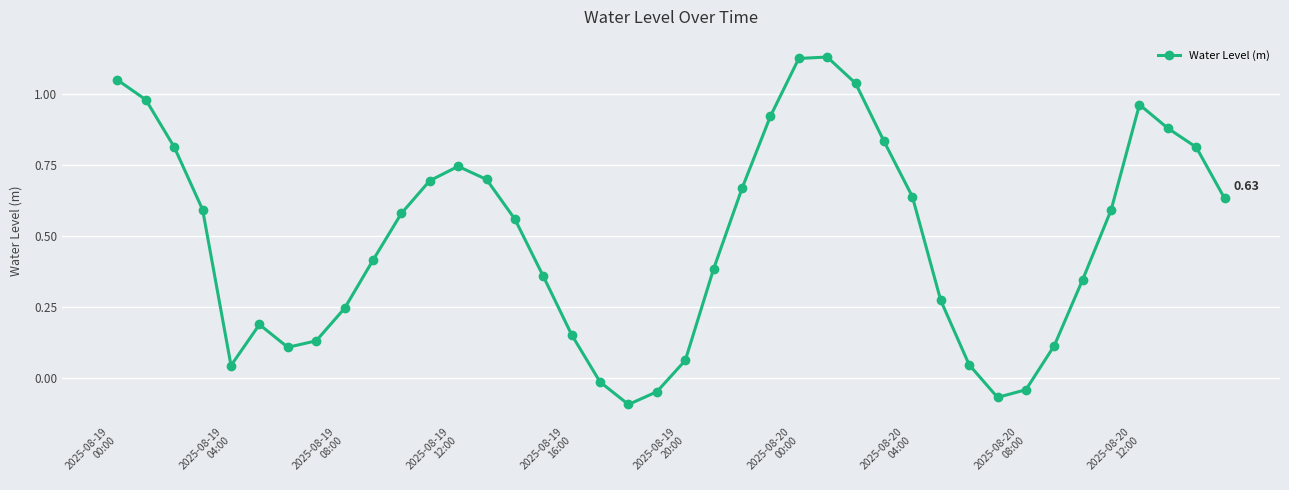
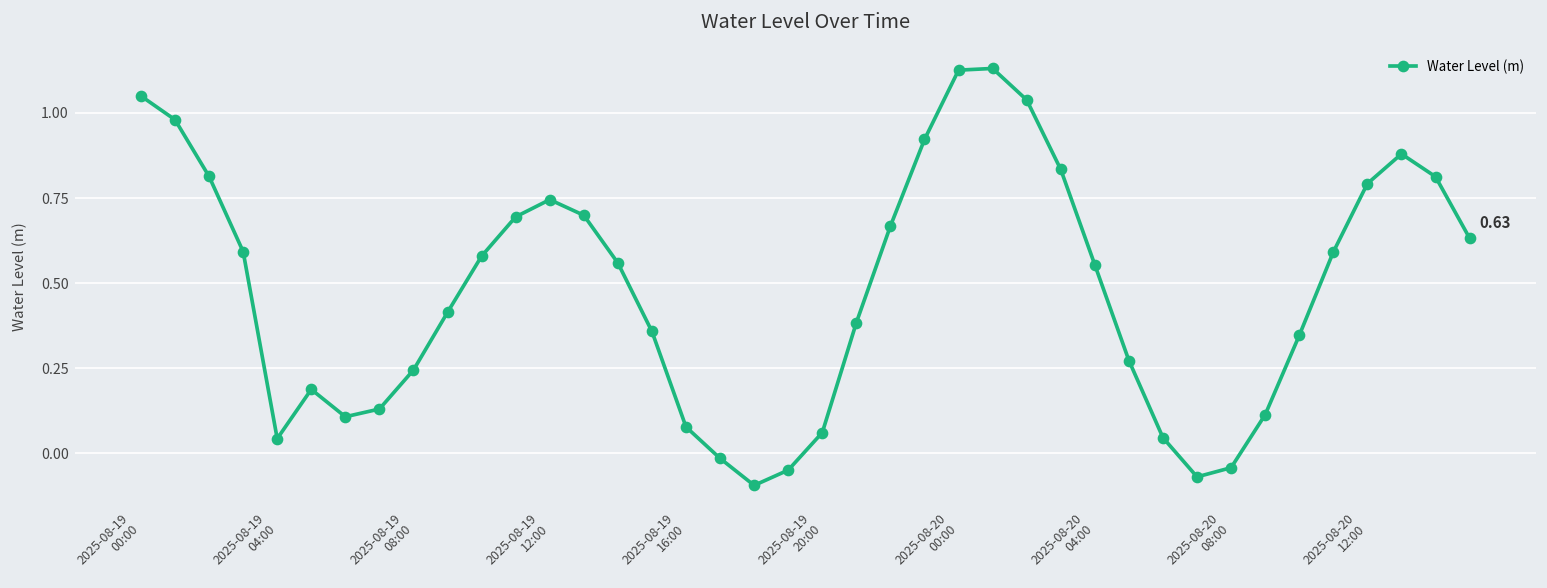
  {
    "2025-08-19 00:00": 1.05,
    "2025-08-19 04:00": 0.04,
    "2025-08-19 08:00": 0.25,
    "2025-08-19 12:00": 0.75,
-   "2025-08-19 16:00": 0.15,
+   "2025-08-19 16:00": 0.08,
    "2025-08-19 20:00": 0.06,
    "2025-08-20 00:00": 1.13,
-   "2025-08-20 04:00": 0.64,
+   "2025-08-20 04:00": 0.55,
    "2025-08-20 08:00": -0.04,
-   "2025-08-20 12:00": 0.96
+   "2025-08-20 12:00": 0.79
  }
